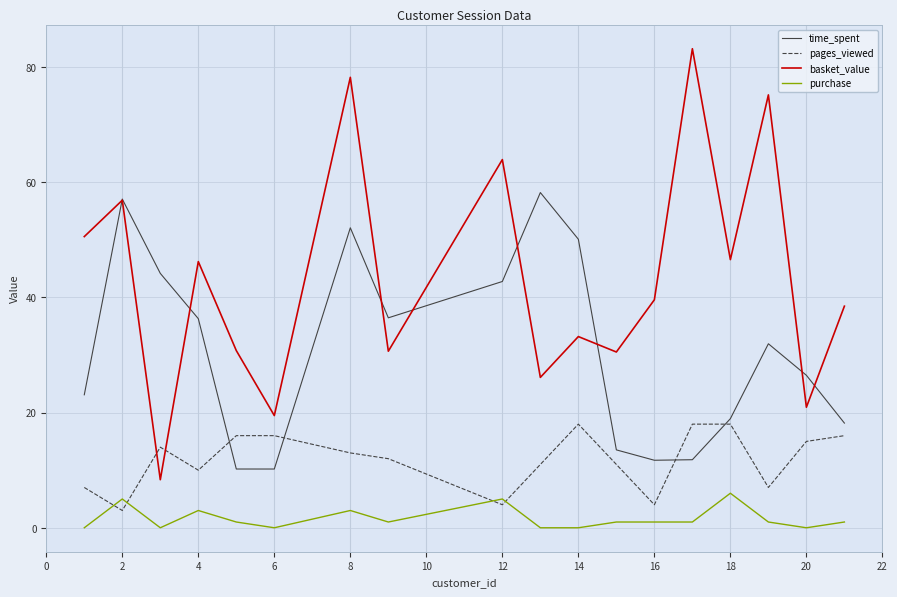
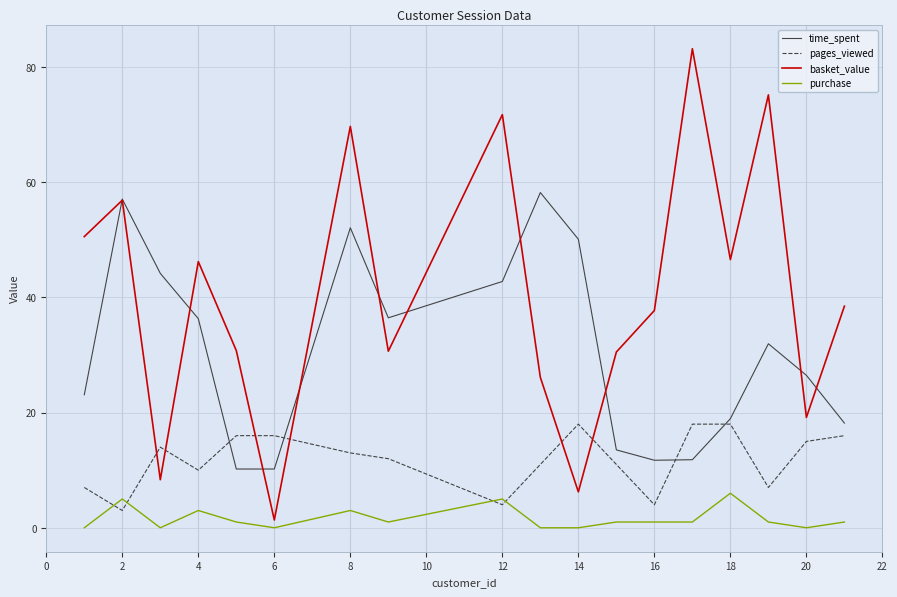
  {
    "basket_value": {
      "4": 46,
-     "6": 19,
-     "8": 78,
-     "12": 64,
-     "14": 33,
-     "16": 40,
+     "6": 1,
+     "8": 70,
+     "12": 72,
+     "14": 6,
+     "16": 38,
      "18": 47,
-     "20": 21
+     "20": 19
    },
    "purchase": {
      "2": 5,
      "4": 3,
      "6": 0,
      "8": 3,
      "12": 5,
      "14": 0,
      "16": 1,
      "18": 6,
      "20": 0
    }
  }
